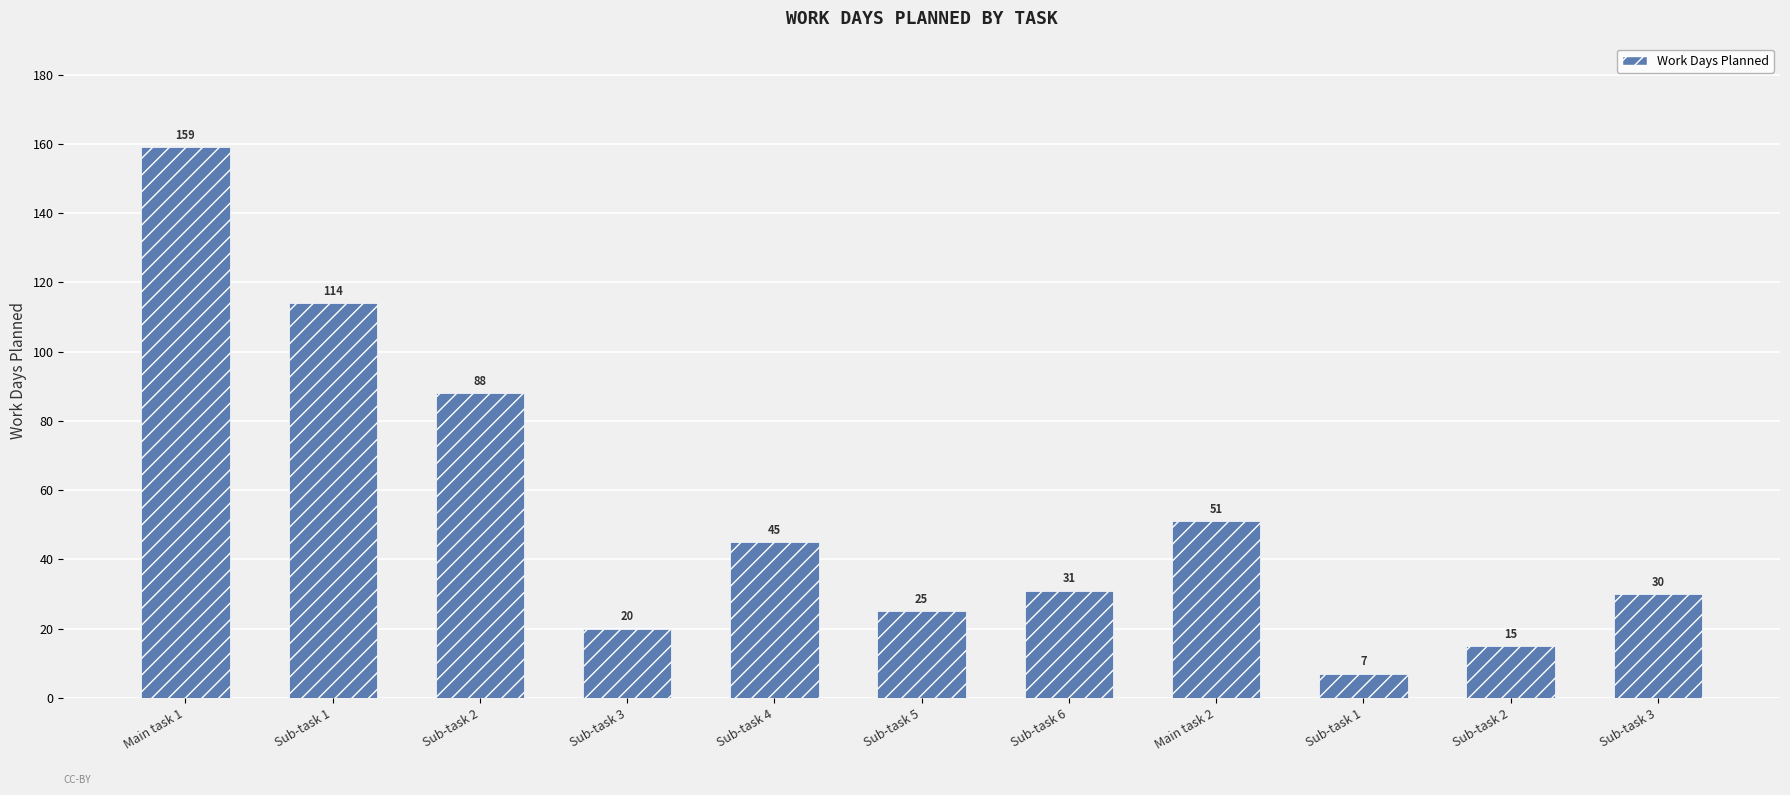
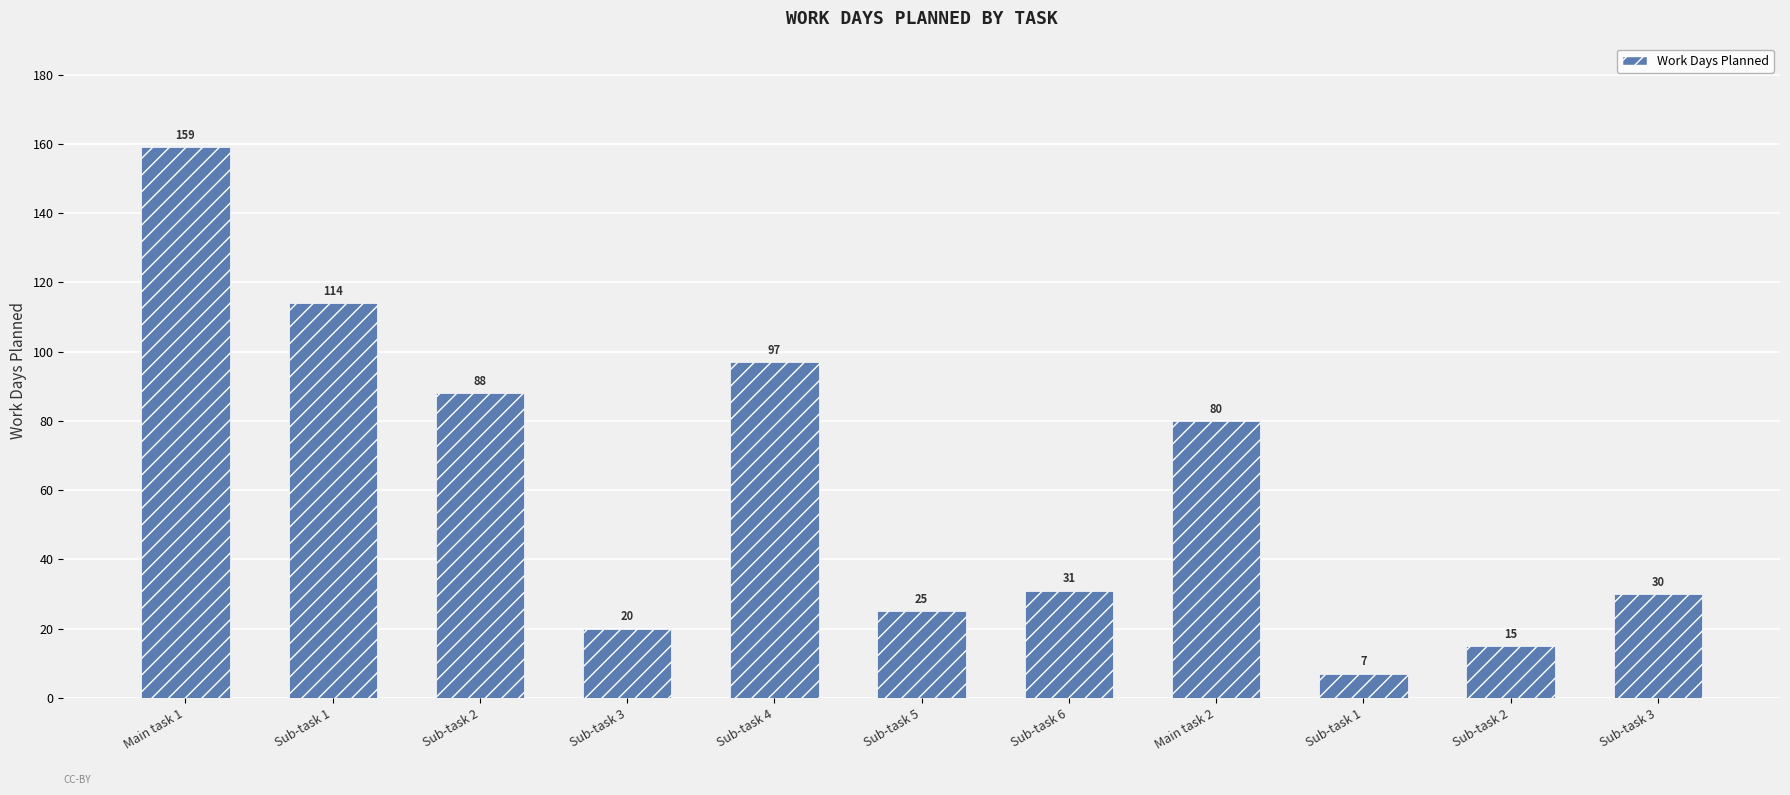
  {
    "Main task 1": 159,
-   "Sub-task 4": 45,
+   "Sub-task 4": 97,
    "Sub-task 5": 25,
    "Sub-task 6": 31,
-   "Main task 2": 51
+   "Main task 2": 80
  }
